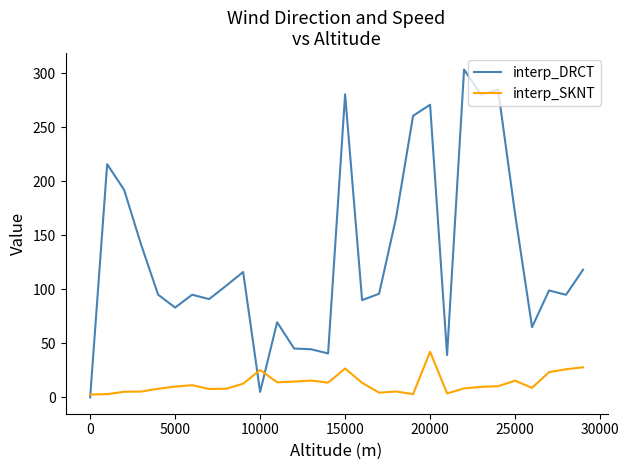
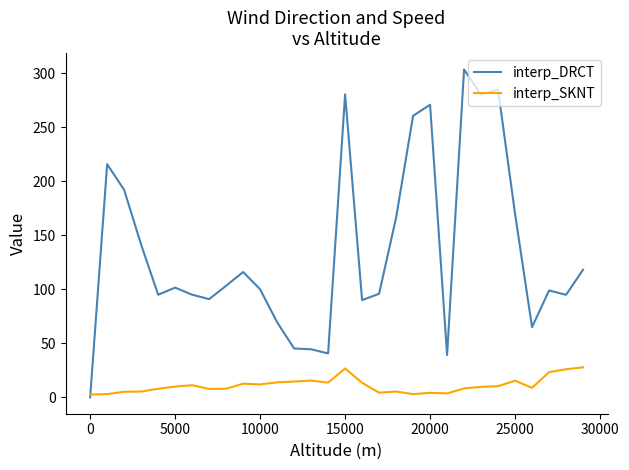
  {
    "interp_DRCT": {
      "0": 0,
-     "5000": 83,
-     "10000": 5,
+     "5000": 102,
+     "10000": 100,
      "15000": 281,
      "20000": 271,
      "25000": 170
    },
    "interp_SKNT": {
      "0": 3,
      "5000": 10,
-     "10000": 25,
+     "10000": 12,
      "15000": 27,
-     "20000": 42,
+     "20000": 4,
      "25000": 15
    }
  }
